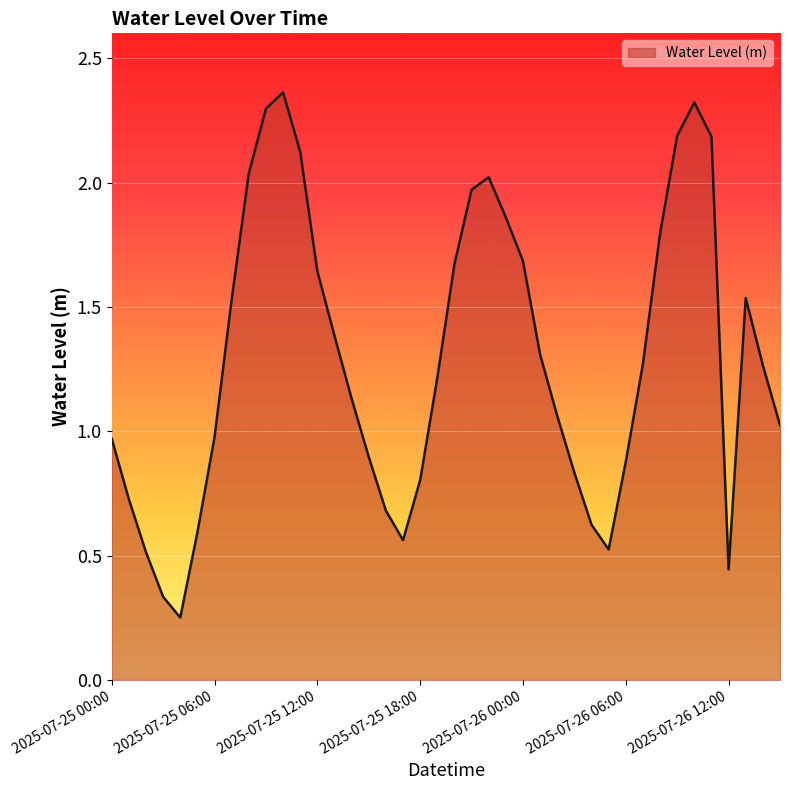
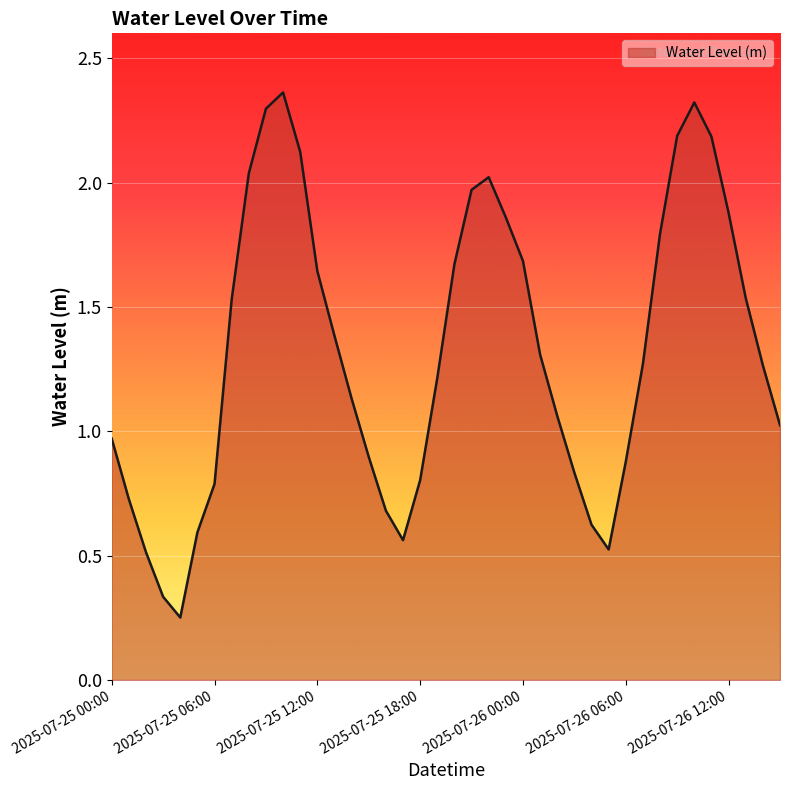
  {
    "2025-07-25 00:00": 0.97,
-   "2025-07-25 06:00": 0.98,
+   "2025-07-25 06:00": 0.79,
    "2025-07-25 12:00": 1.64,
    "2025-07-25 18:00": 0.80,
    "2025-07-26 00:00": 1.68,
    "2025-07-26 06:00": 0.88,
-   "2025-07-26 12:00": 0.44
+   "2025-07-26 12:00": 1.88
  }
